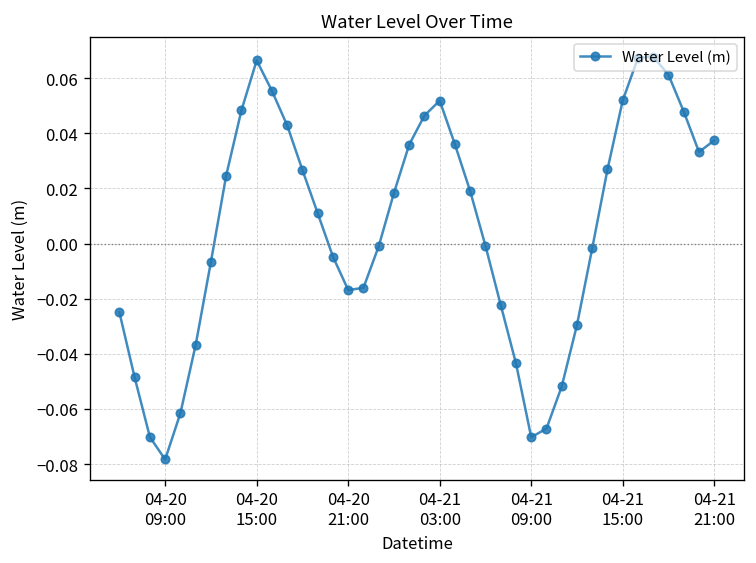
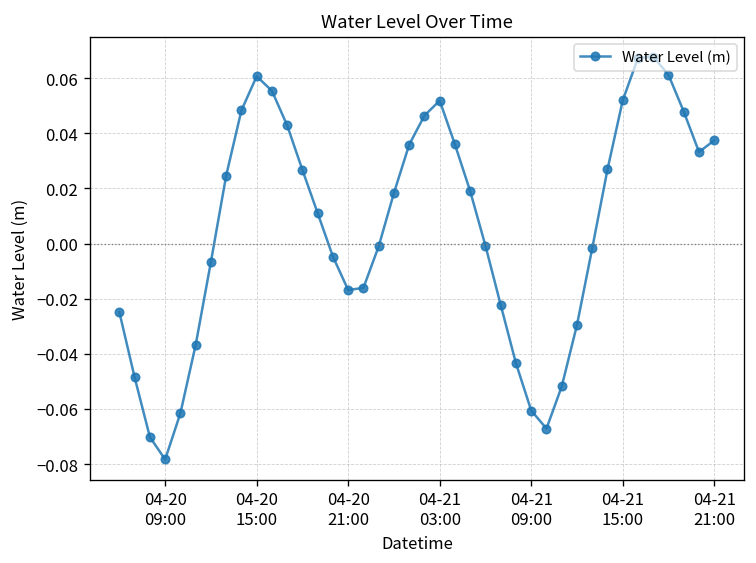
  {
    "04-20 09:00": -0.078,
-   "04-20 15:00": 0.066,
+   "04-20 15:00": 0.061,
    "04-20 21:00": -0.017,
    "04-21 03:00": 0.052,
-   "04-21 09:00": -0.070,
+   "04-21 09:00": -0.061,
    "04-21 15:00": 0.052,
    "04-21 21:00": 0.037
  }
